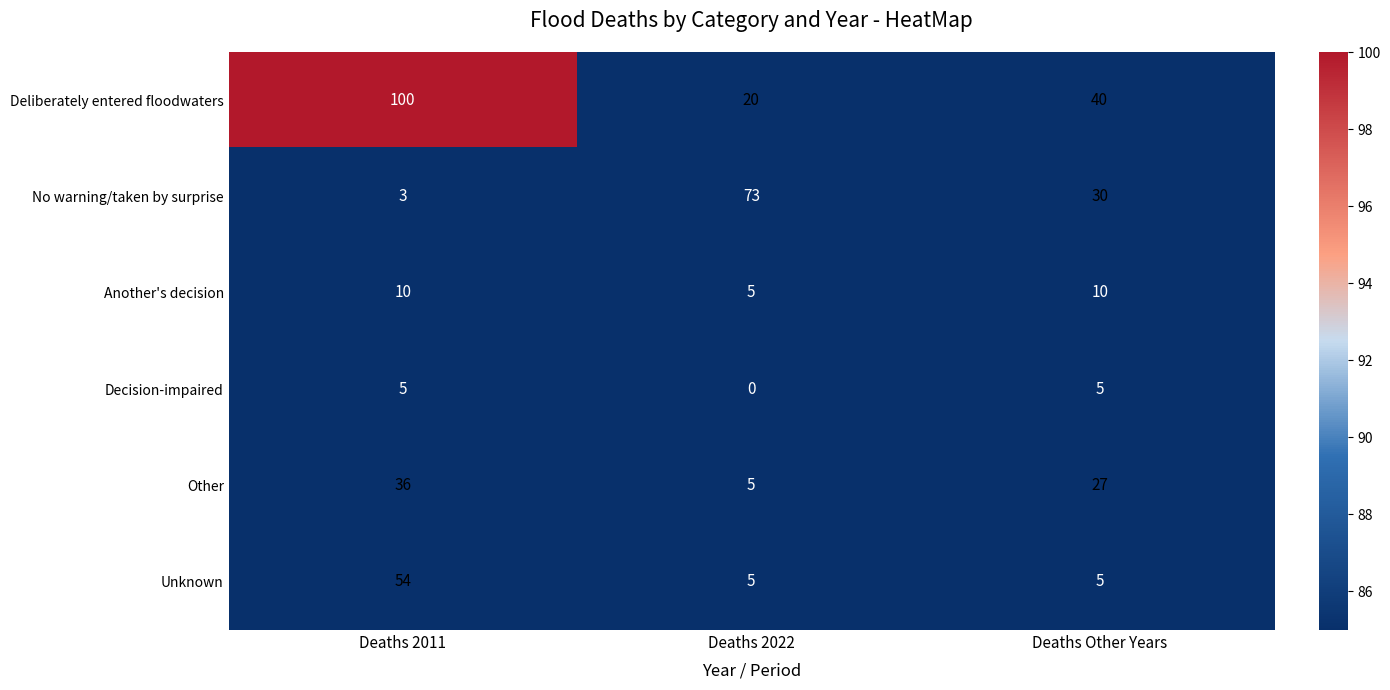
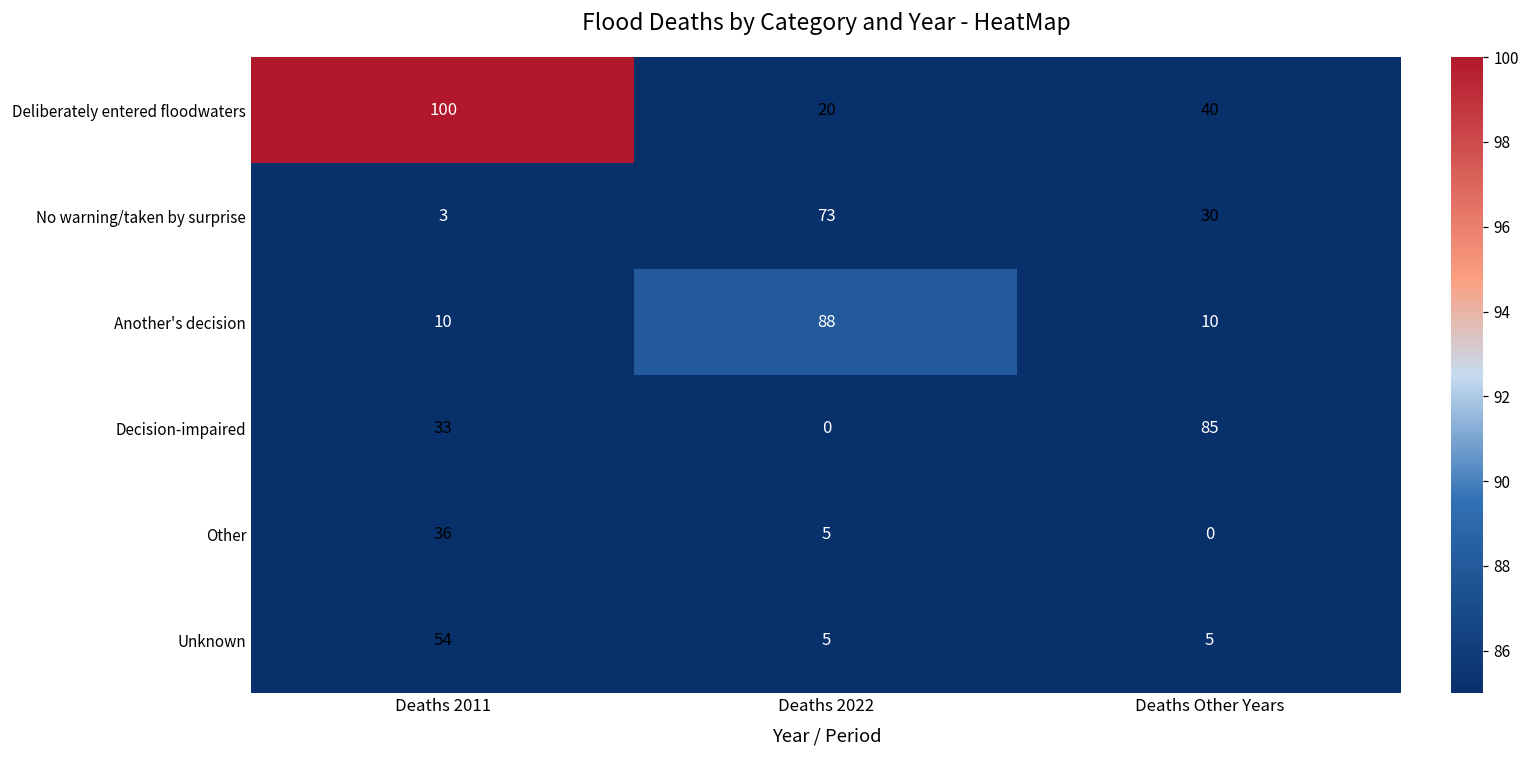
  {
    "Deliberately entered floodwaters": {
      "Deaths 2011": 100,
      "Deaths 2022": 20,
      "Deaths Other Years": 40
    },
    "No warning/taken by surprise": {
      "Deaths 2011": 3,
      "Deaths 2022": 73,
      "Deaths Other Years": 30
    },
    "Another's decision": {
      "Deaths 2011": 10,
-     "Deaths 2022": 5,
+     "Deaths 2022": 88,
      "Deaths Other Years": 10
    },
    "Decision-impaired": {
-     "Deaths 2011": 5,
+     "Deaths 2011": 33,
      "Deaths 2022": 0,
-     "Deaths Other Years": 5
+     "Deaths Other Years": 85
    },
    "Other": {
      "Deaths 2011": 36,
      "Deaths 2022": 5,
-     "Deaths Other Years": 27
+     "Deaths Other Years": 0
    },
    "Unknown": {
      "Deaths 2011": 54,
      "Deaths 2022": 5,
      "Deaths Other Years": 5
    }
  }
